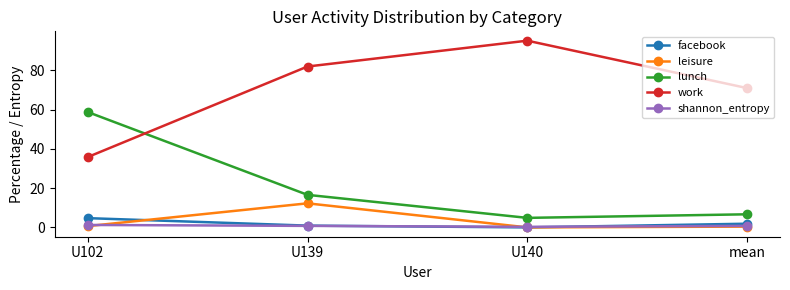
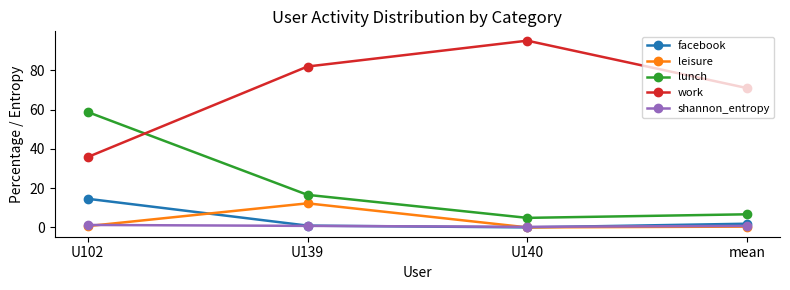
  {
    "facebook": {
-     "U102": 5
+     "U102": 15
    },
    "leisure": {
      "U139": 12
    },
    "lunch": {
      "U102": 59,
      "U139": 17,
      "U140": 5,
      "mean": 7
    },
    "work": {
      "U102": 36,
      "U139": 82,
      "U140": 95
    }
  }
